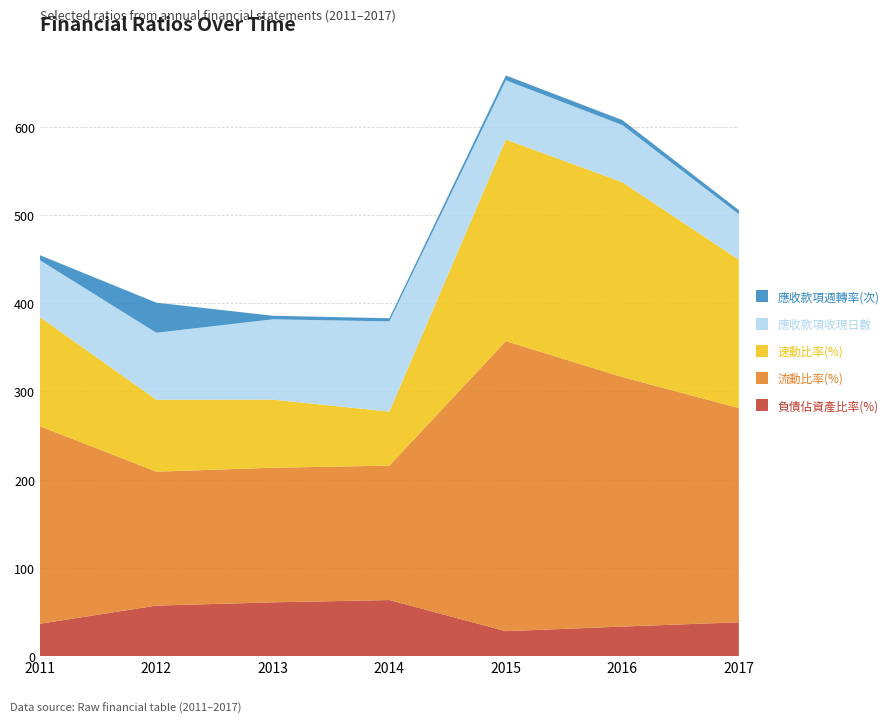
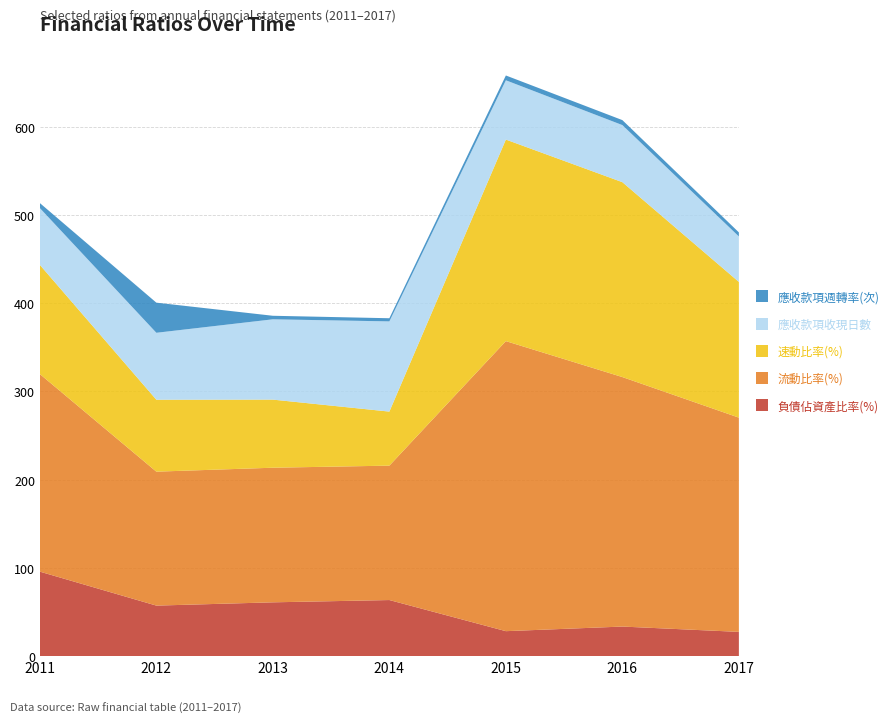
  {
    "負債佔資產比率(%)": {
-     "2011": 40,
+     "2011": 100,
      "2012": 60,
      "2013": 60,
      "2014": 60,
      "2015": 30,
      "2016": 30,
-     "2017": 40
+     "2017": 30
    },
    "流動比率(%)": {
      "2011": 220,
      "2012": 150,
      "2013": 150,
      "2014": 150,
      "2015": 330,
      "2016": 280,
      "2017": 240
    },
    "速動比率(%)": {
      "2011": 120,
      "2012": 80,
      "2013": 80,
      "2014": 60,
      "2015": 230,
      "2016": 220,
-     "2017": 170
+     "2017": 150
    },
    "應收款項收現日數": {
      "2011": 60,
      "2012": 80,
      "2013": 90,
      "2014": 100,
      "2015": 70,
      "2016": 60,
      "2017": 50
    },
    "應收款項週轉率(次)": {
      "2011": 10,
      "2012": 30,
      "2013": 0,
      "2014": 0,
      "2015": 10,
      "2016": 10,
      "2017": 0
    }
  }
